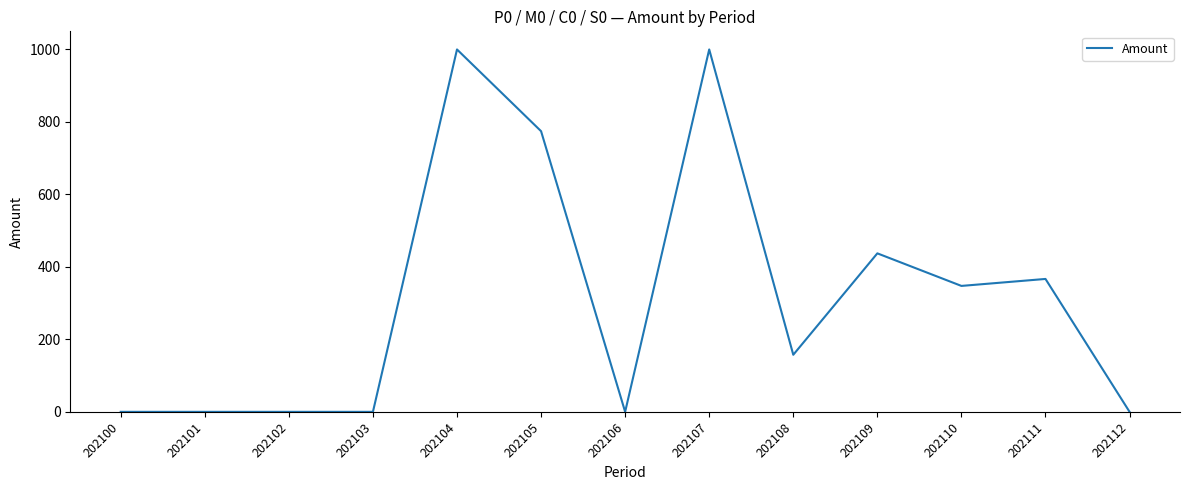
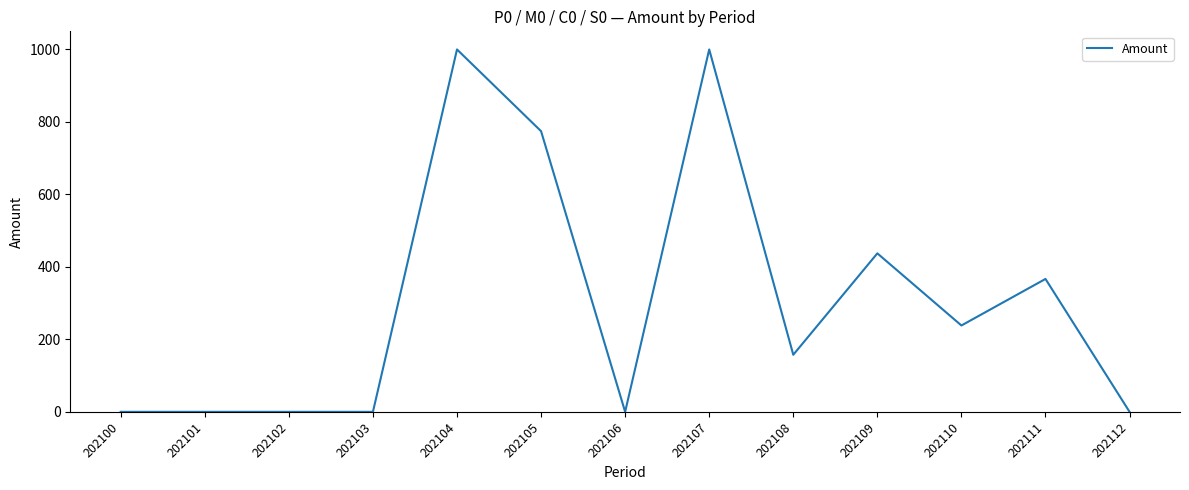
  {
    "202100": 0,
    "202101": 0,
    "202102": 0,
    "202103": 0,
    "202104": 1000,
    "202105": 770,
    "202106": 0,
    "202107": 1000,
    "202108": 160,
    "202109": 440,
-   "202110": 350,
+   "202110": 240,
    "202111": 370,
    "202112": 0
  }
